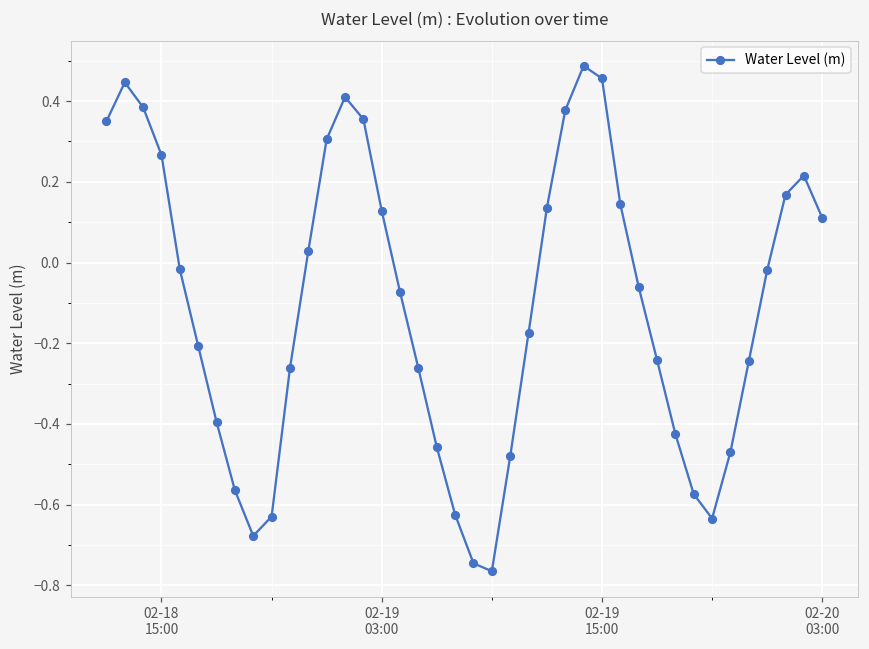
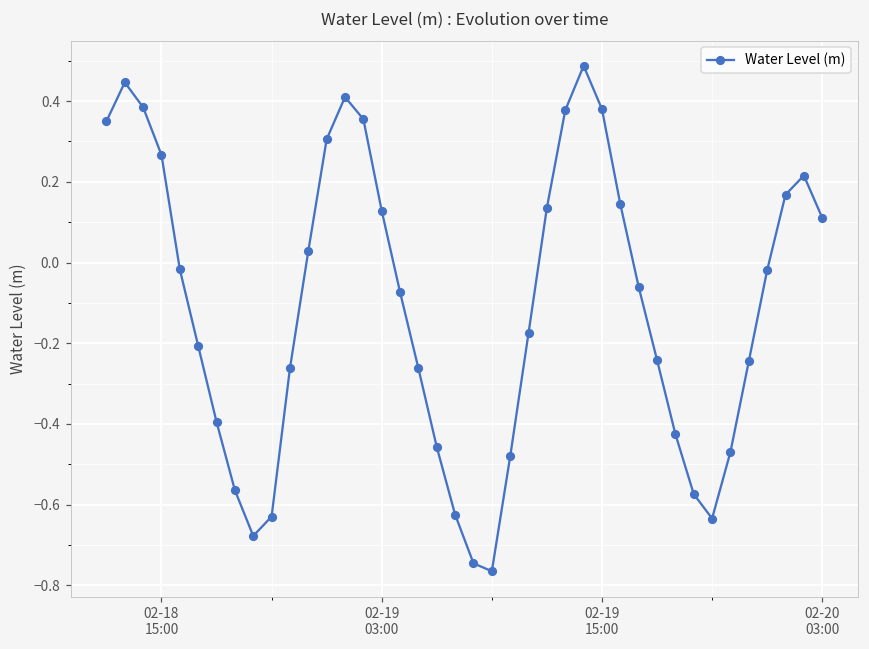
  {
    "02-18 15:00": 0.27,
    "02-19 03:00": 0.13,
-   "02-19 15:00": 0.46,
+   "02-19 15:00": 0.38,
    "02-20 03:00": 0.11
  }
